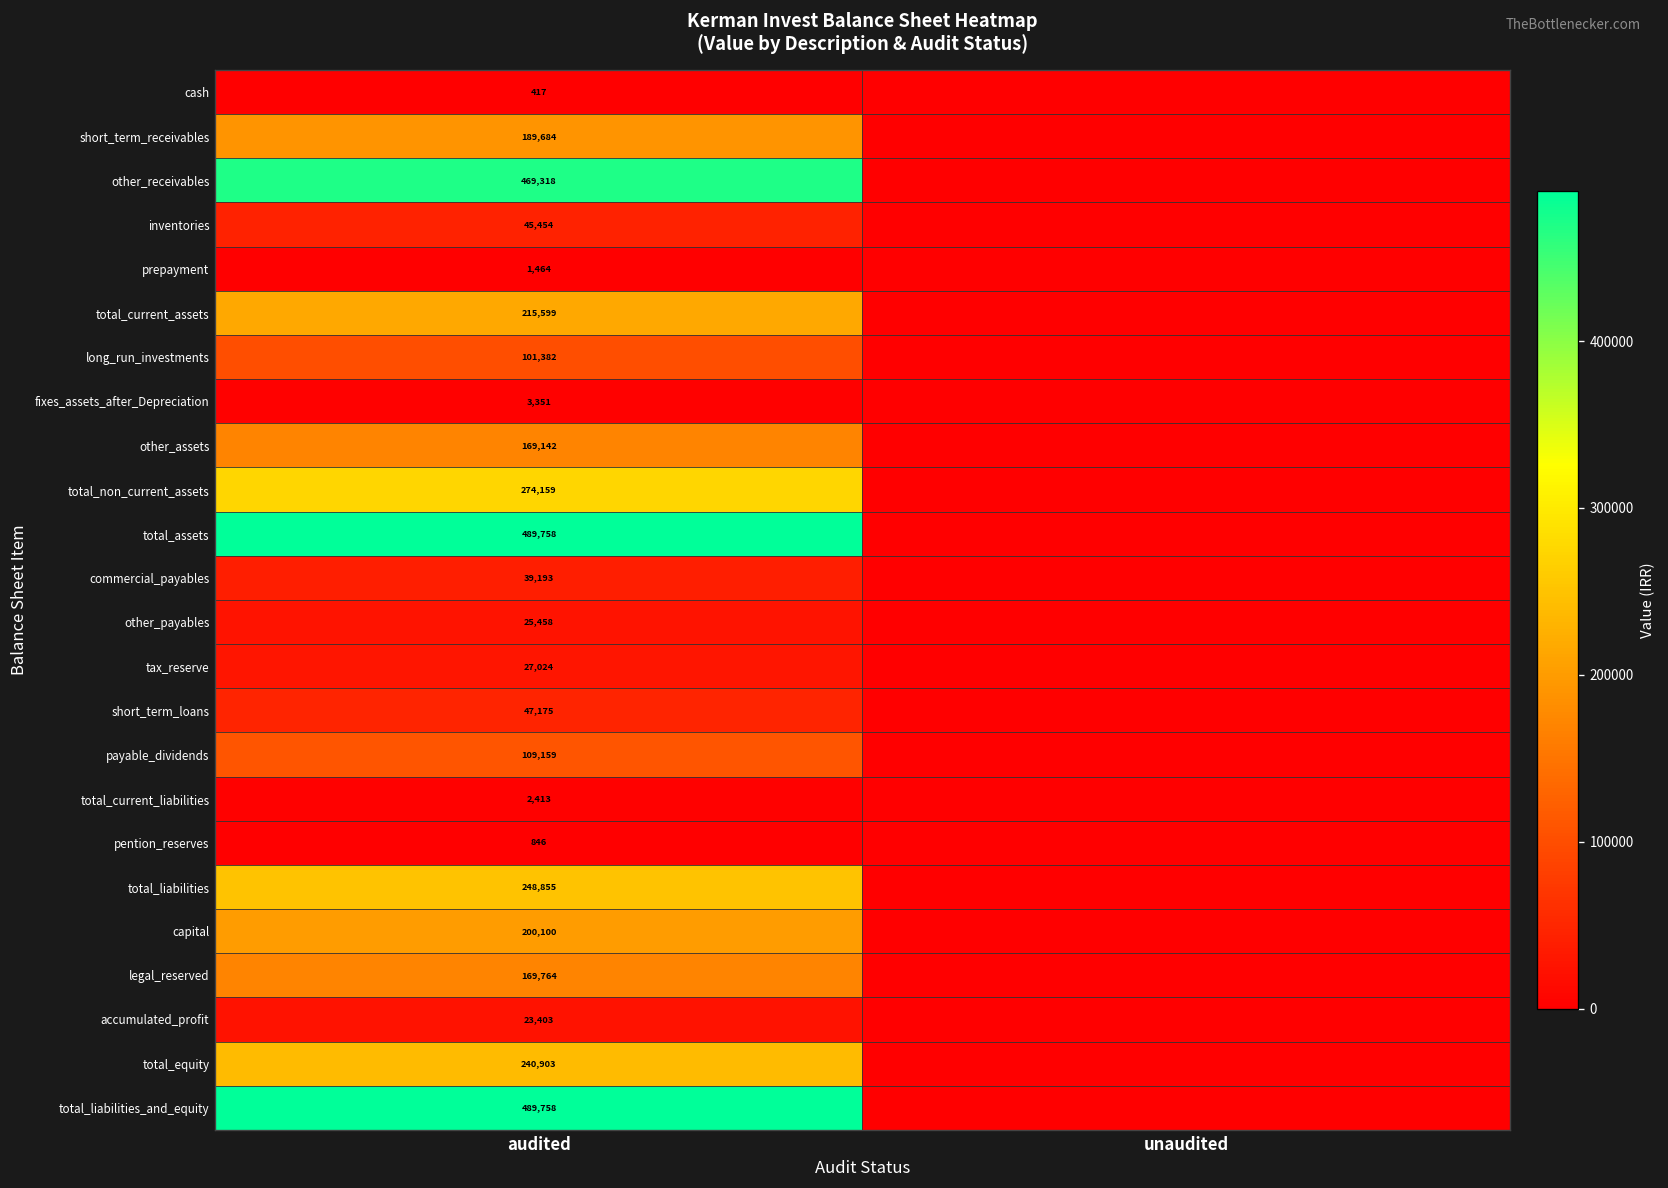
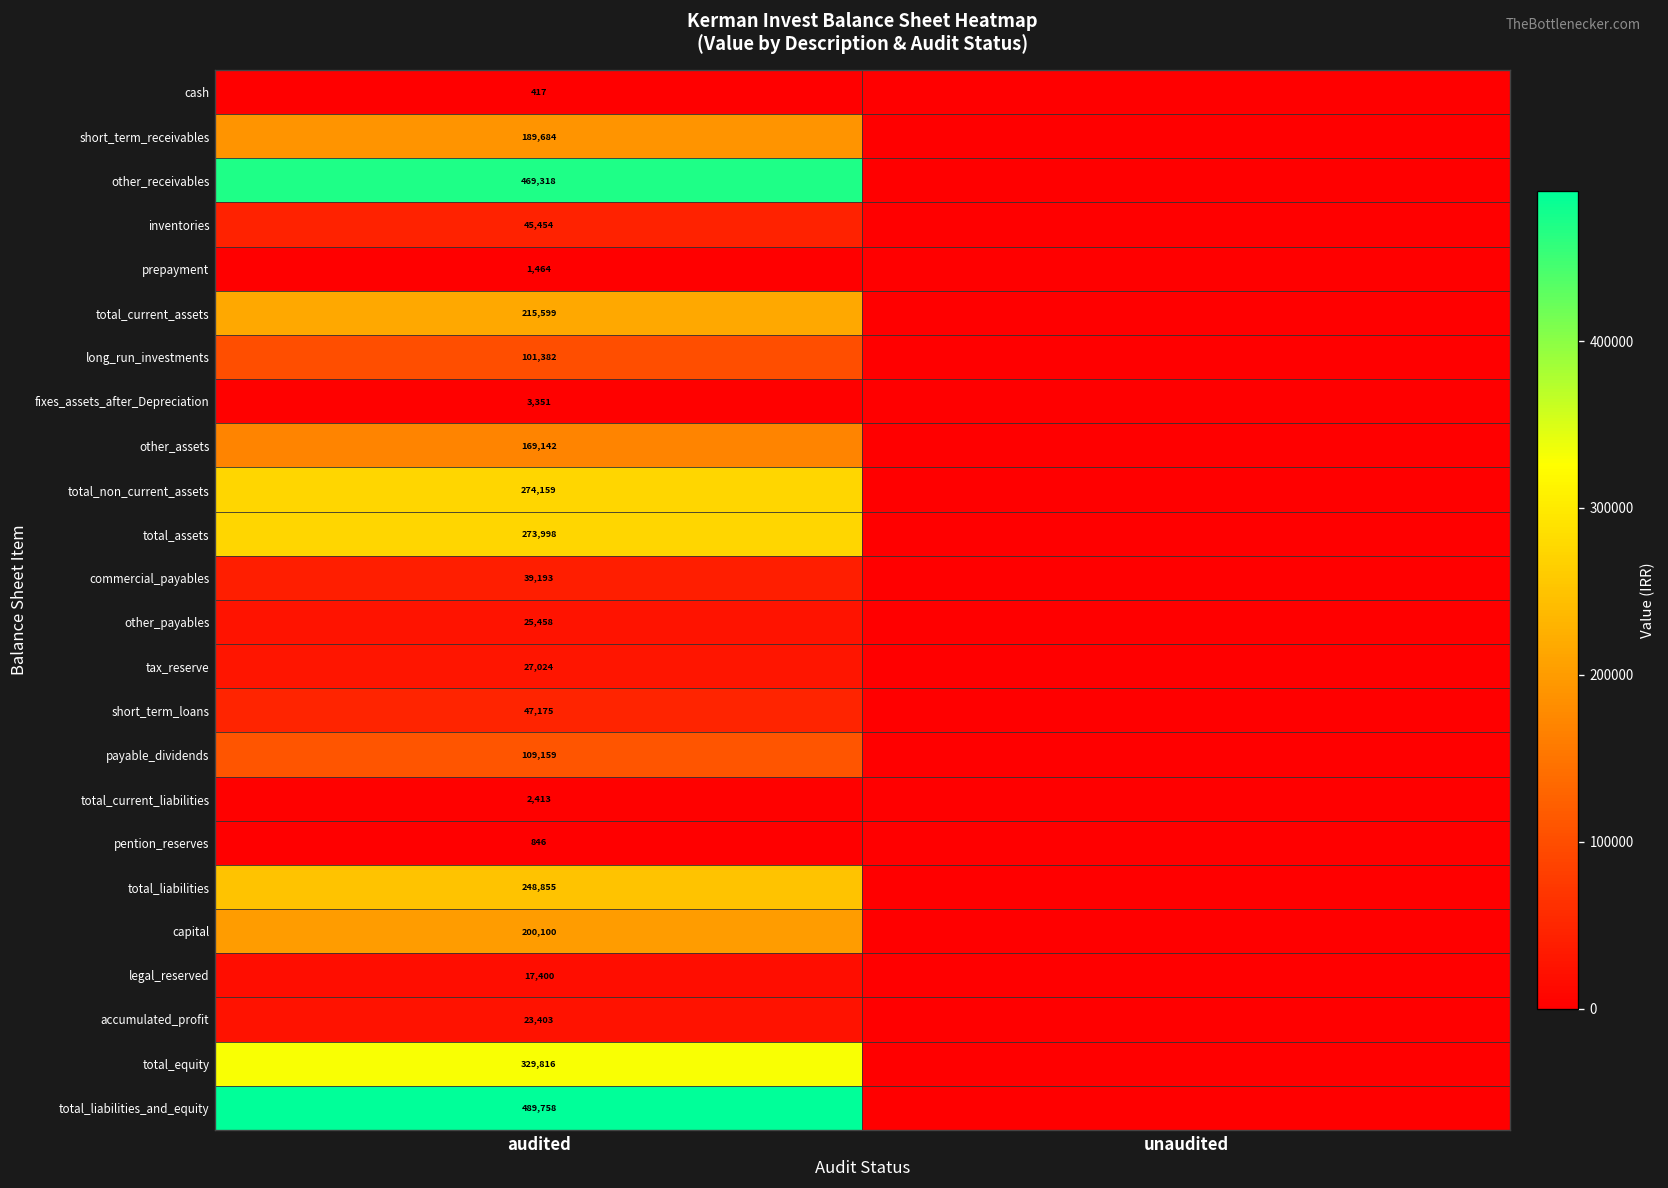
  {
    "cash": {
      "audited": "417"
    },
    "short_term_receivables": {
      "audited": "189,684"
    },
    "other_receivables": {
      "audited": "469,318"
    },
    "inventories": {
      "audited": "45,454"
    },
    "prepayment": {
      "audited": "1,464"
    },
    "total_current_assets": {
      "audited": "215,599"
    },
    "long_run_investments": {
      "audited": "101,382"
    },
    "fixes_assets_after_Depreciation": {
      "audited": "3,351"
    },
    "other_assets": {
      "audited": "169,142"
    },
    "total_non_current_assets": {
      "audited": "274,159"
    },
    "total_assets": {
-     "audited": "489,758"
+     "audited": "273,998"
    },
    "commercial_payables": {
      "audited": "39,193"
    },
    "other_payables": {
      "audited": "25,458"
    },
    "tax_reserve": {
      "audited": "27,024"
    },
    "short_term_loans": {
      "audited": "47,175"
    },
    "payable_dividends": {
      "audited": "109,159"
    },
    "total_current_liabilities": {
      "audited": "2,413"
    },
    "pention_reserves": {
      "audited": "846"
    },
    "total_liabilities": {
      "audited": "248,855"
    },
    "capital": {
      "audited": "200,100"
    },
    "legal_reserved": {
-     "audited": "169,764"
+     "audited": "17,400"
    },
    "accumulated_profit": {
      "audited": "23,403"
    },
    "total_equity": {
-     "audited": "240,903"
+     "audited": "329,816"
    },
    "total_liabilities_and_equity": {
      "audited": "489,758"
    }
  }
